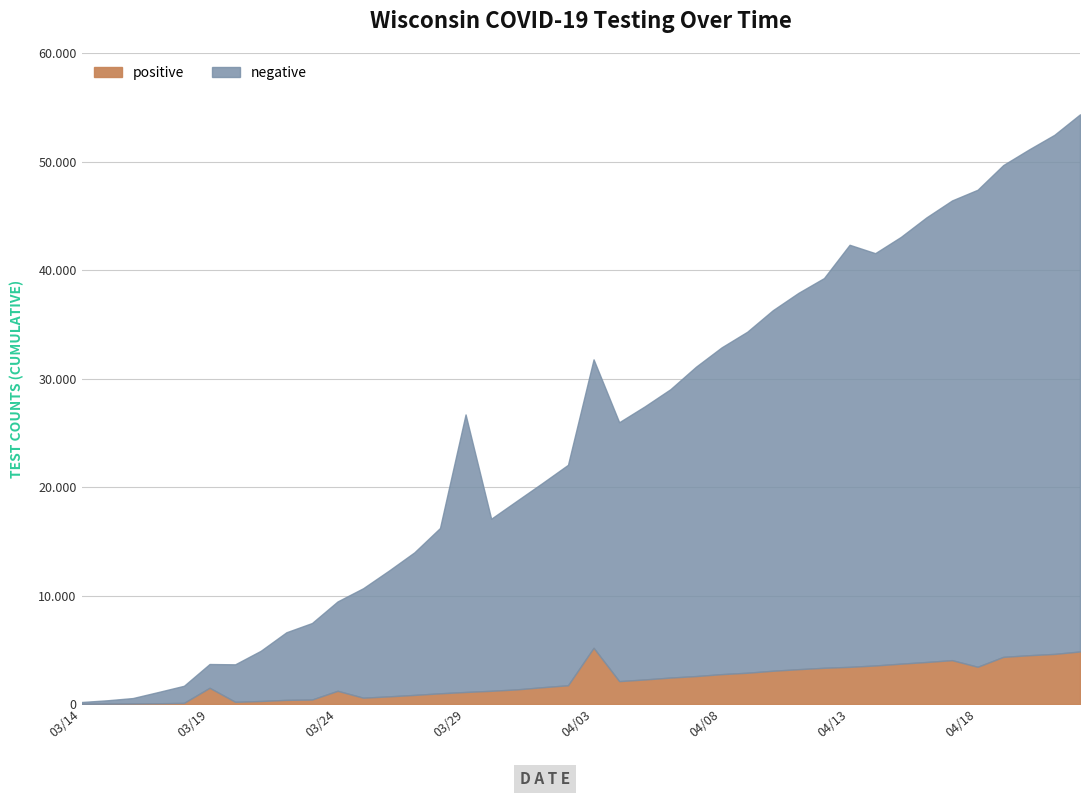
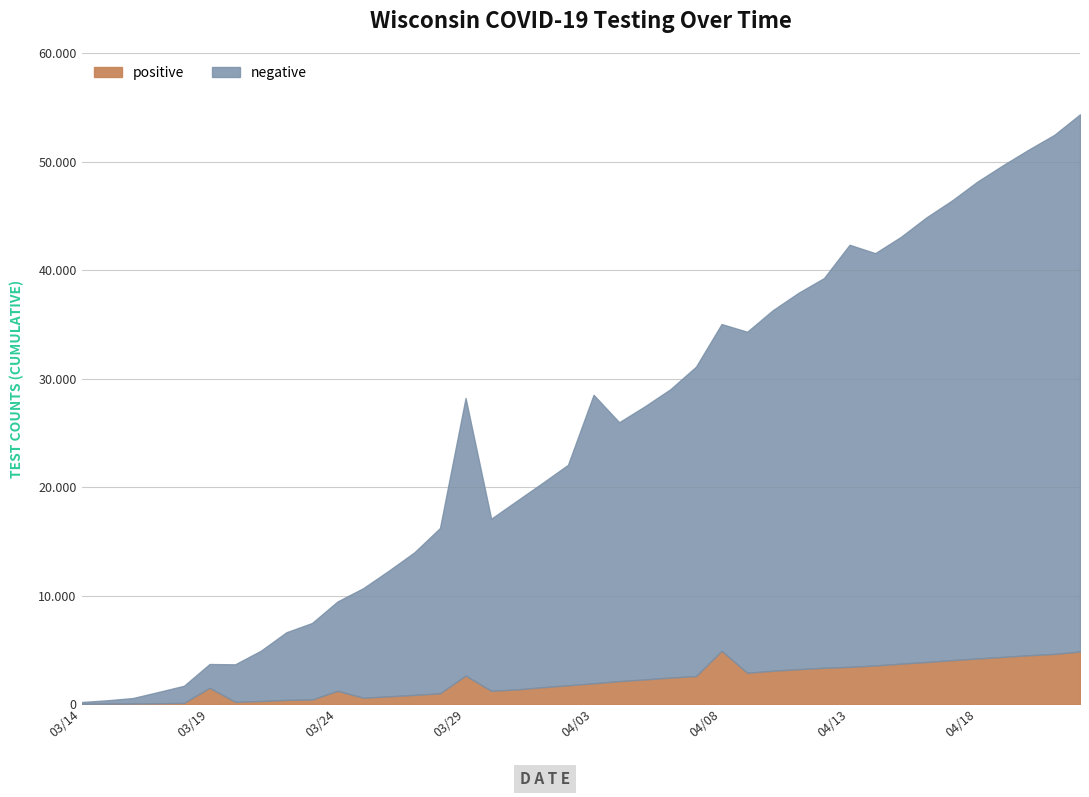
  {
    "positive": {
      "03/19": 1.5,
      "03/24": 1.2,
-     "03/29": 1.1,
-     "04/03": 5.2,
-     "04/08": 2.8,
+     "03/29": 2.6,
+     "04/03": 1.9,
+     "04/08": 4.9,
      "04/13": 3.4,
-     "04/18": 3.4
+     "04/18": 4.2
    },
    "negative": {
      "03/19": 2.2,
      "03/24": 8.2,
      "03/29": 25.6,
      "04/03": 26.6,
      "04/08": 30.1,
      "04/13": 38.9,
      "04/18": 44.0
    }
  }
